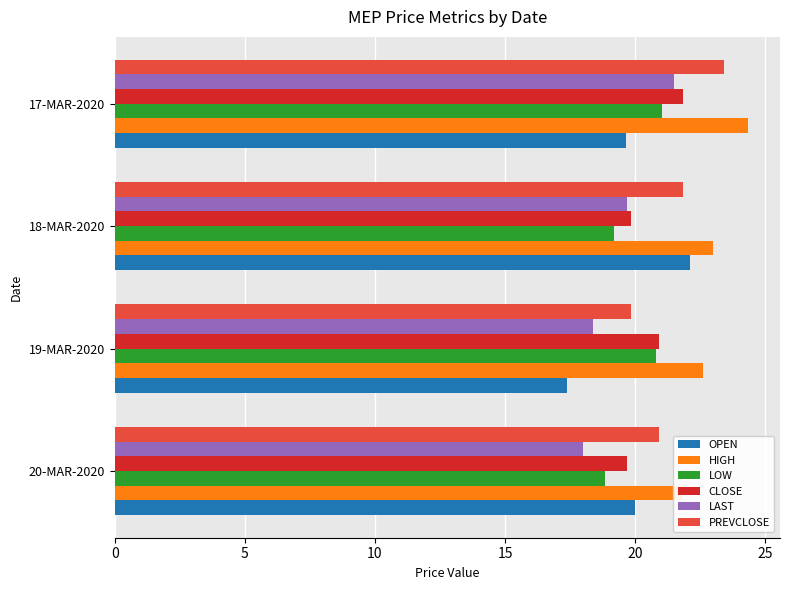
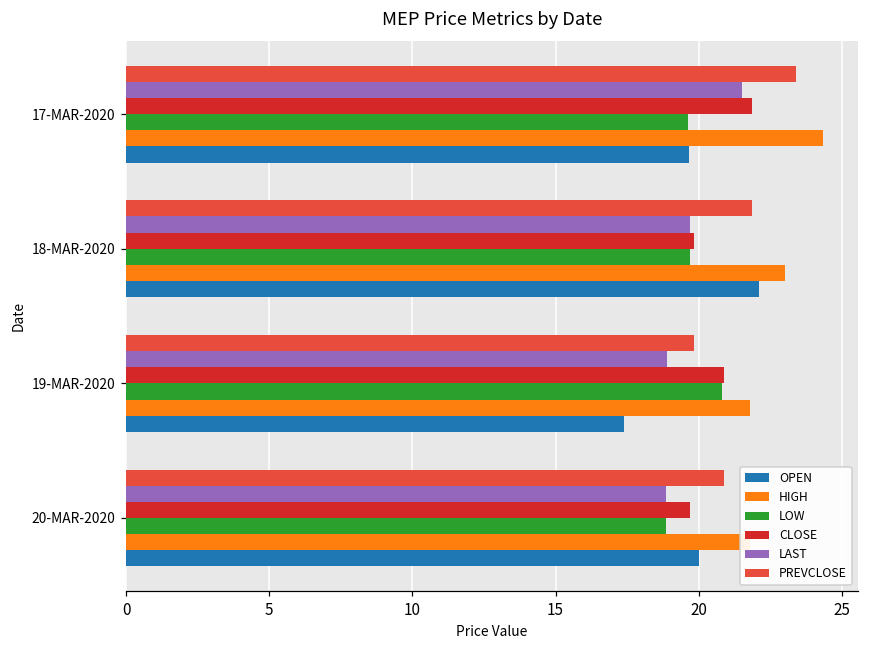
  {
    "OPEN": {
      "17-MAR-2020": 19.7,
      "18-MAR-2020": 22.1,
      "19-MAR-2020": 17.4,
      "20-MAR-2020": 20.0
    },
    "HIGH": {
      "17-MAR-2020": 24.4,
      "18-MAR-2020": 23.0,
-     "19-MAR-2020": 22.6
+     "19-MAR-2020": 21.8
    },
    "LOW": {
-     "17-MAR-2020": 21.1,
-     "18-MAR-2020": 19.2,
+     "17-MAR-2020": 19.6,
+     "18-MAR-2020": 19.7,
      "19-MAR-2020": 20.8,
      "20-MAR-2020": 18.9
    },
    "LAST": {
      "17-MAR-2020": 21.5,
      "18-MAR-2020": 19.7,
-     "19-MAR-2020": 18.4,
-     "20-MAR-2020": 18.0
+     "19-MAR-2020": 18.9,
+     "20-MAR-2020": 18.9
    }
  }
